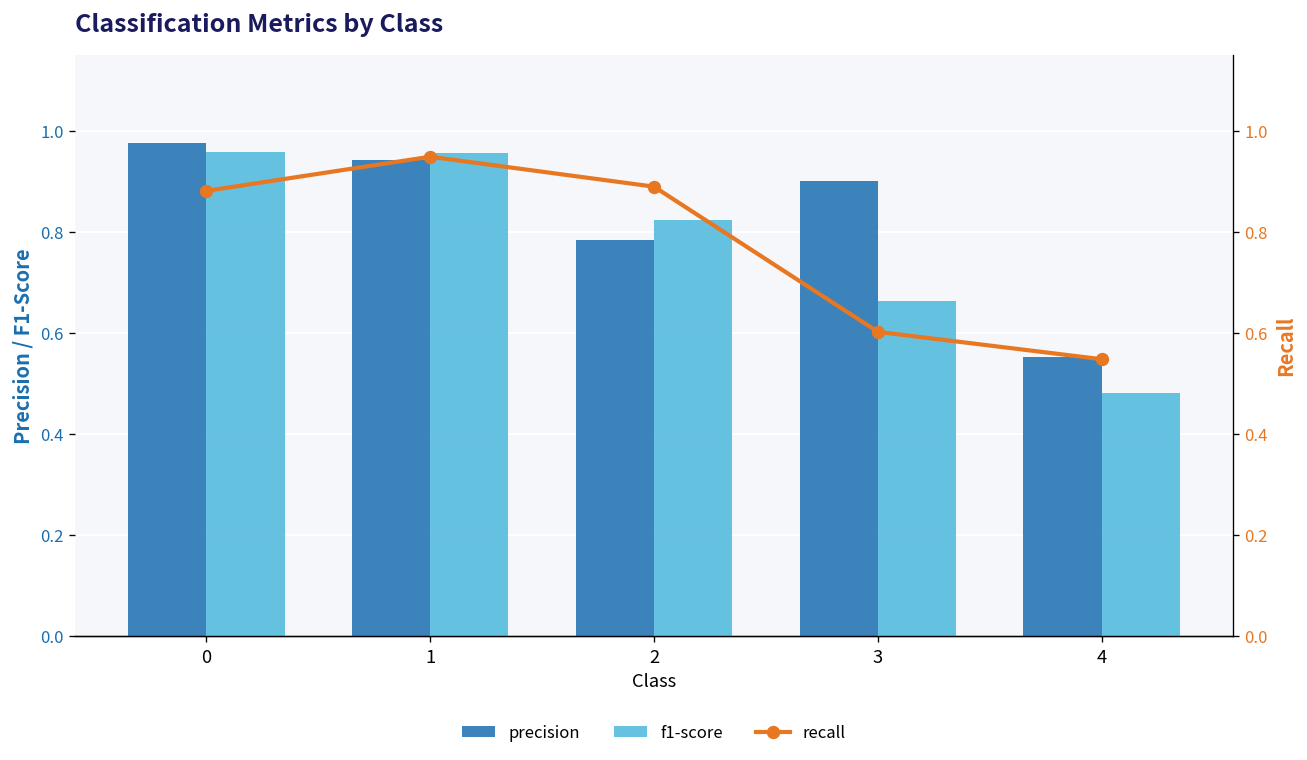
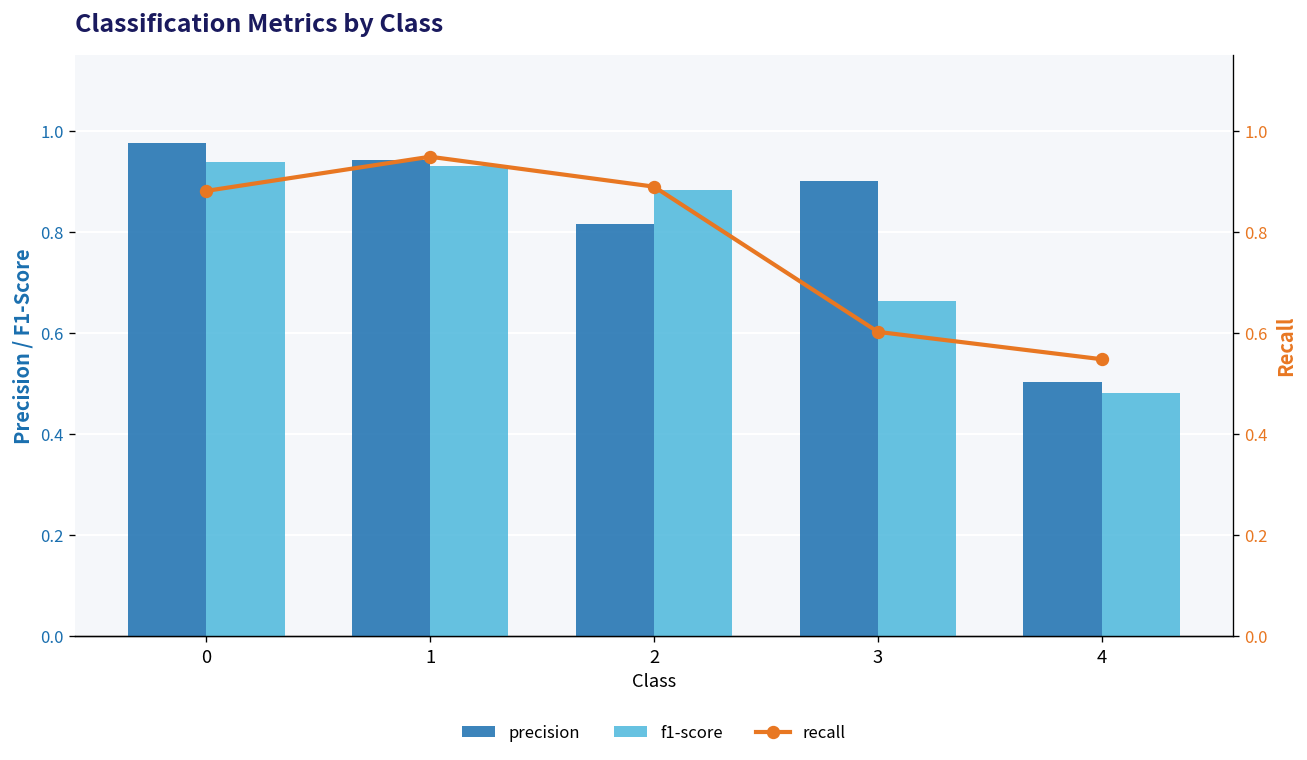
  {
    "precision": {
      "0": 0.98,
      "1": 0.94,
-     "2": 0.78,
+     "2": 0.82,
      "3": 0.90,
-     "4": 0.55
+     "4": 0.50
    },
    "f1-score": {
-     "0": 0.96,
-     "1": 0.96,
-     "2": 0.82,
+     "0": 0.94,
+     "1": 0.93,
+     "2": 0.88,
      "3": 0.66,
      "4": 0.48
    },
    "recall": {
      "0": 0.88,
      "1": 0.95,
      "2": 0.89,
      "3": 0.60,
      "4": 0.55
    }
  }
